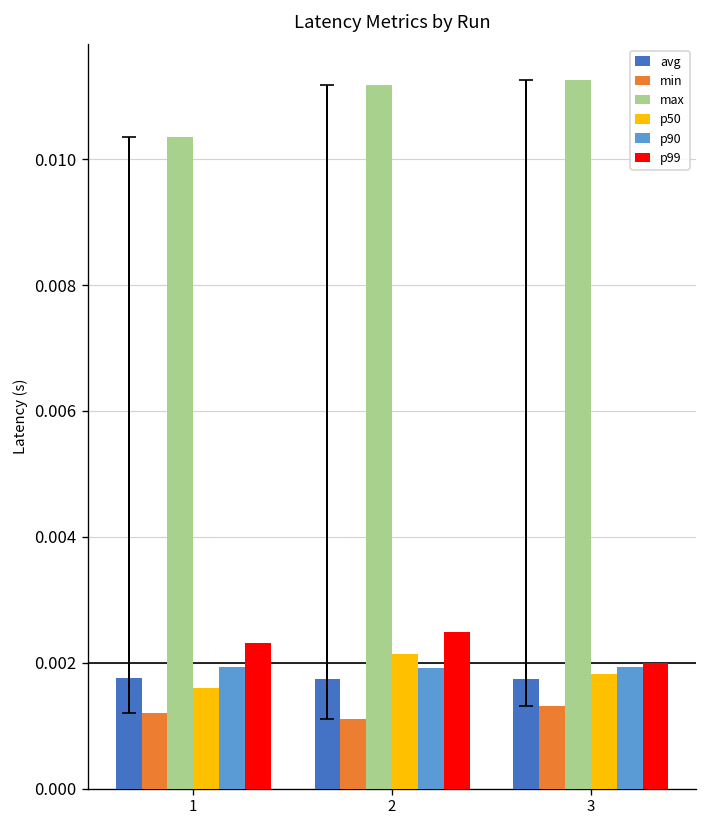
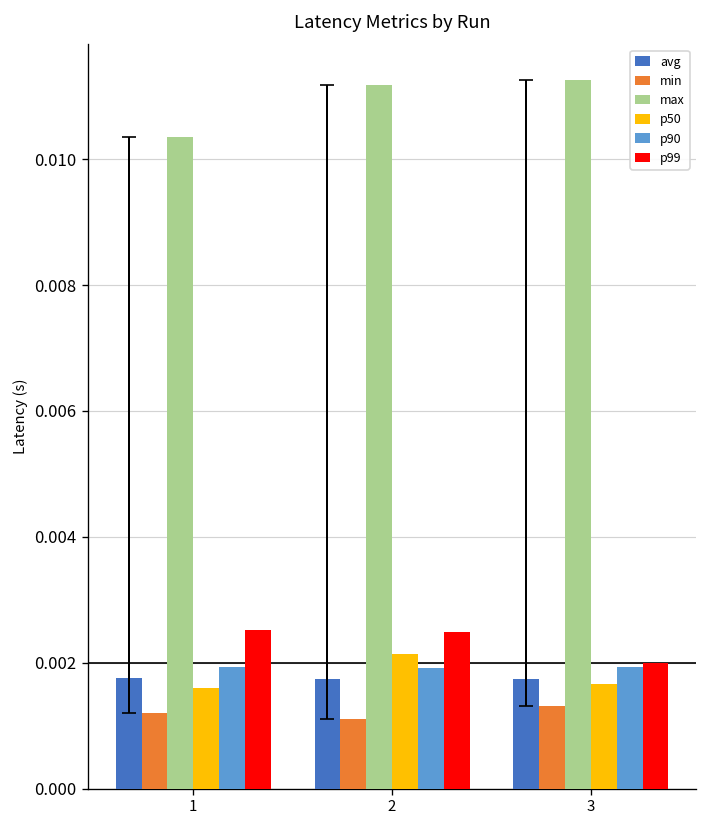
  {
    "min": {
      "1": 0.0012,
      "2": 0.0011,
      "3": 0.0013
    },
    "max": {
      "1": 0.0104,
      "2": 0.0112,
      "3": 0.0113
    },
    "p50": {
      "1": 0.0016,
      "2": 0.0021,
-     "3": 0.0018
+     "3": 0.0017
    },
    "p99": {
-     "1": 0.0023,
+     "1": 0.0025,
      "2": 0.0025,
      "3": 0.0020
    }
  }
